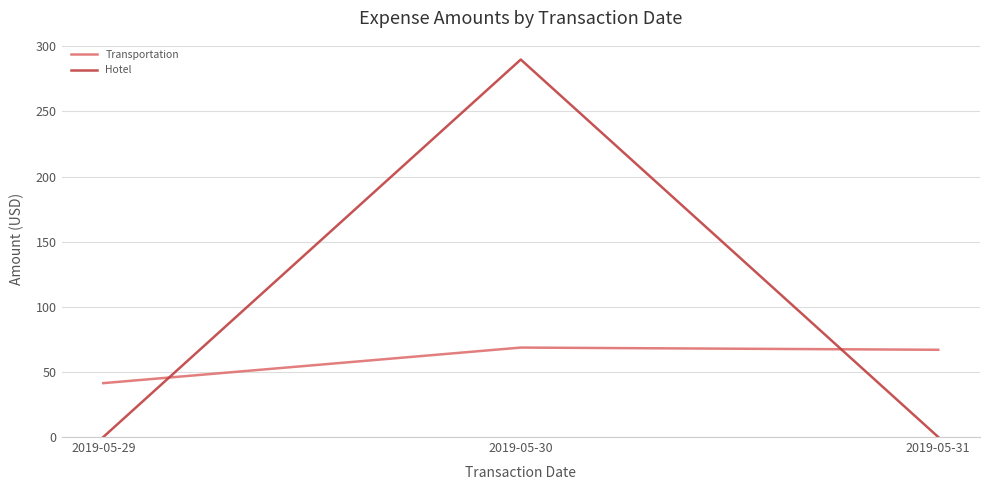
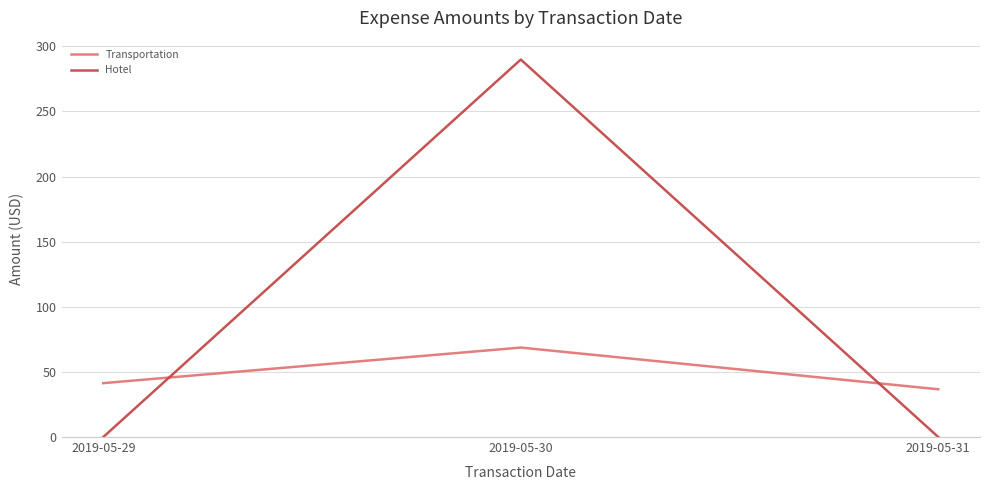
  {
    "Transportation": {
      "2019-05-29": 41,
      "2019-05-30": 69,
-     "2019-05-31": 67
+     "2019-05-31": 37
    },
    "Hotel": {
      "2019-05-29": 0,
      "2019-05-30": 290,
      "2019-05-31": 0
    }
  }
